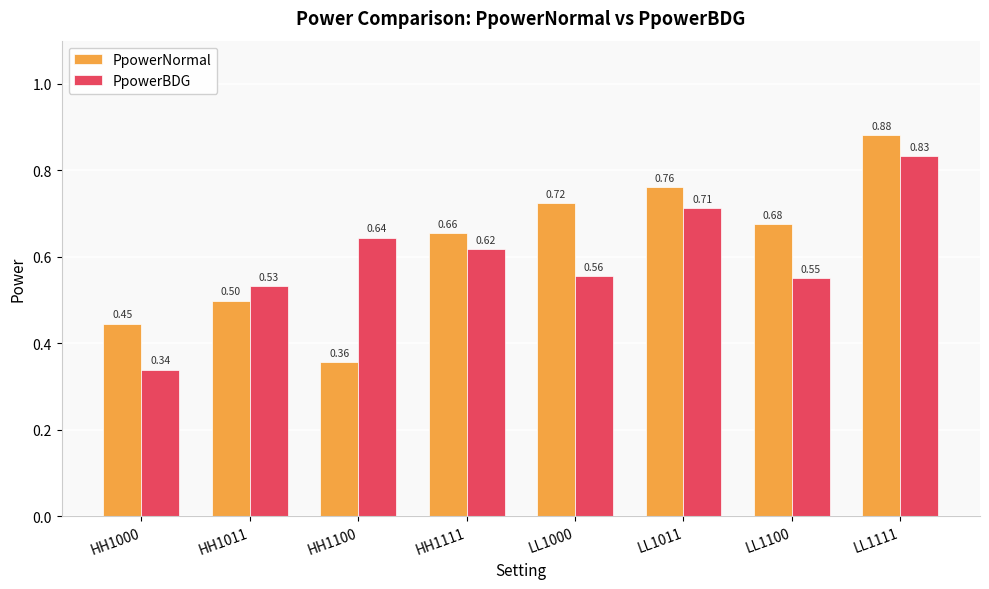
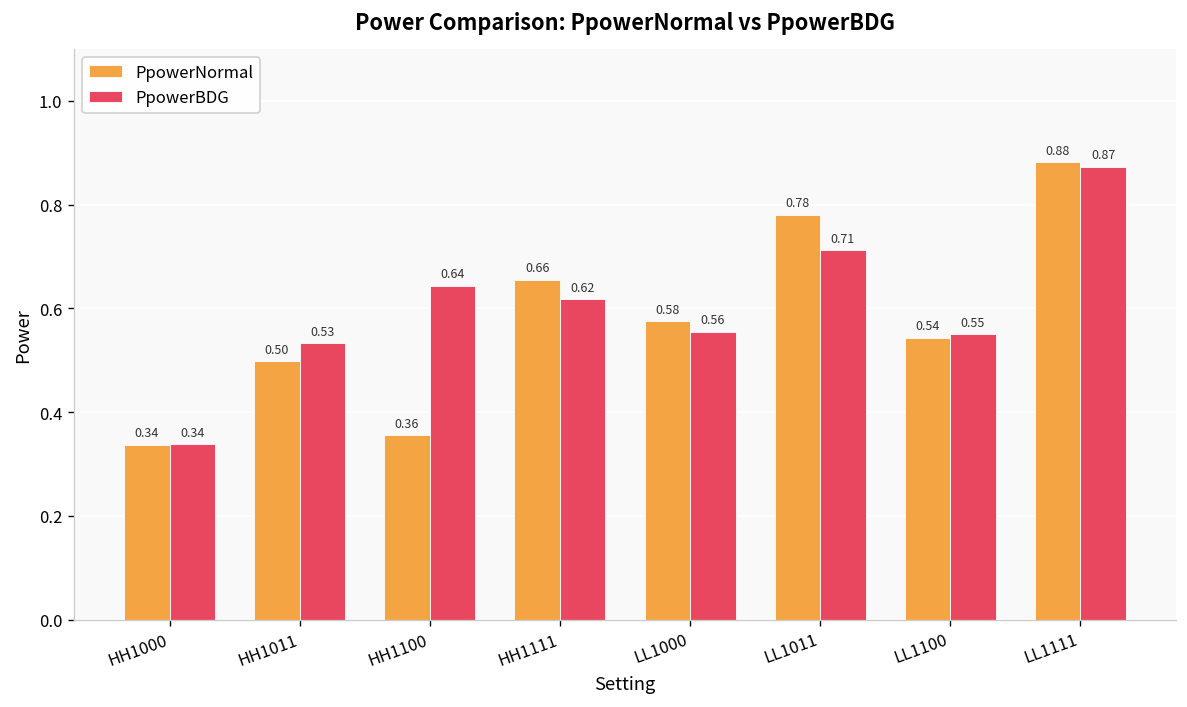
  {
    "PpowerNormal": {
-     "HH1000": 0.45,
+     "HH1000": 0.34,
      "HH1011": 0.50,
      "HH1100": 0.36,
      "HH1111": 0.66,
-     "LL1000": 0.72,
-     "LL1011": 0.76,
-     "LL1100": 0.68,
+     "LL1000": 0.58,
+     "LL1011": 0.78,
+     "LL1100": 0.54,
      "LL1111": 0.88
    },
    "PpowerBDG": {
      "HH1000": 0.34,
      "HH1011": 0.53,
      "HH1100": 0.64,
      "HH1111": 0.62,
      "LL1000": 0.56,
      "LL1011": 0.71,
      "LL1100": 0.55,
-     "LL1111": 0.83
+     "LL1111": 0.87
    }
  }
